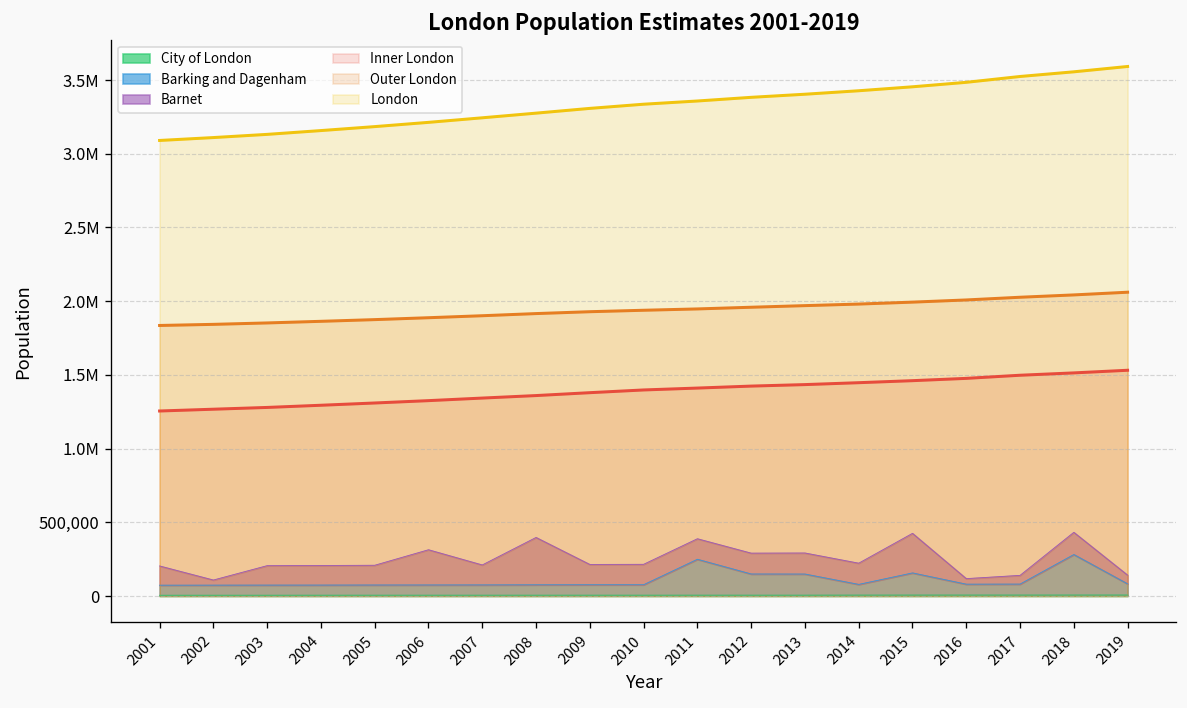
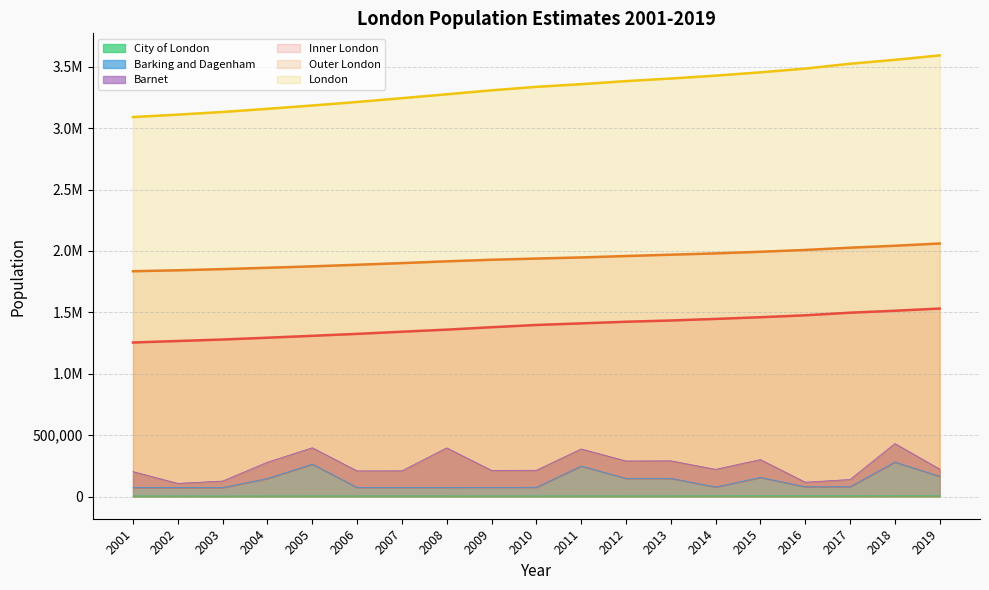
  {
    "City of London": {
      "2001": "10,000",
      "2002": "10,000",
      "2003": "10,000",
      "2004": "10,000",
      "2005": "10,000",
      "2006": "10,000",
      "2007": "10,000",
      "2008": "10,000",
      "2009": "10,000",
      "2010": "10,000",
      "2011": "10,000",
      "2012": "10,000",
      "2013": "10,000",
      "2014": "10,000",
      "2015": "10,000",
      "2016": "10,000",
      "2017": "10,000",
      "2018": "10,000",
      "2019": "10,000"
    },
    "Barking and Dagenham": {
      "2001": "70,000",
      "2002": "70,000",
      "2003": "70,000",
-     "2004": "70,000",
-     "2005": "70,000",
+     "2004": "140,000",
+     "2005": "260,000",
      "2006": "70,000",
      "2007": "70,000",
      "2008": "70,000",
      "2009": "70,000",
      "2010": "70,000",
      "2011": "240,000",
      "2012": "140,000",
      "2013": "140,000",
      "2014": "70,000",
      "2015": "150,000",
      "2016": "70,000",
      "2017": "70,000",
      "2018": "270,000",
-     "2019": "80,000"
+     "2019": "160,000"
    },
    "Barnet": {
      "2001": "130,000",
      "2002": "30,000",
-     "2003": "130,000",
+     "2003": "50,000",
      "2004": "130,000",
      "2005": "130,000",
-     "2006": "240,000",
+     "2006": "130,000",
      "2007": "140,000",
      "2008": "320,000",
      "2009": "140,000",
      "2010": "140,000",
      "2011": "140,000",
      "2012": "140,000",
      "2013": "140,000",
      "2014": "140,000",
-     "2015": "270,000",
+     "2015": "150,000",
      "2016": "40,000",
      "2017": "60,000",
      "2018": "150,000",
      "2019": "60,000"
    }
  }
